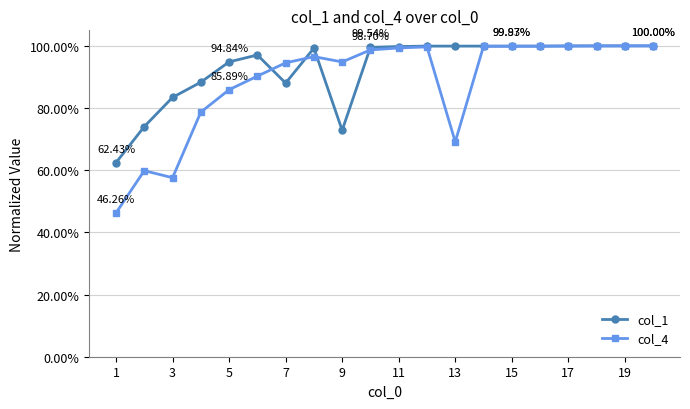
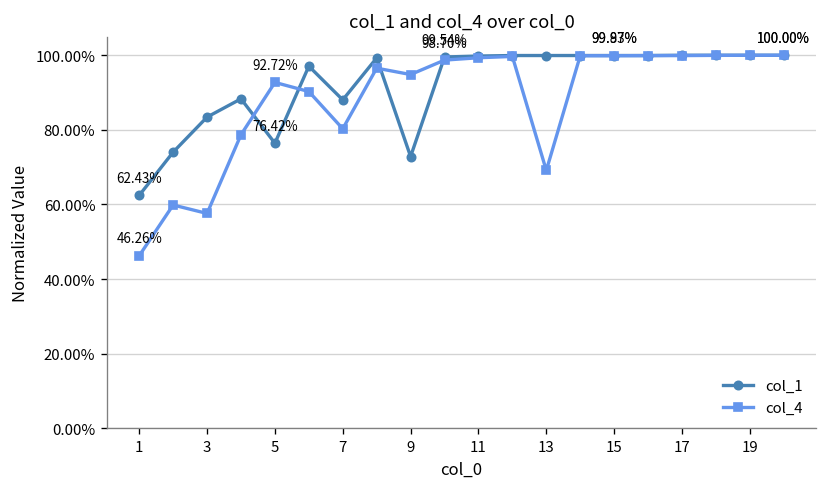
  {
    "col_1": {
      "1": "62.43%",
-     "5": "94.84%"
+     "5": "76.42%"
    },
    "col_4": {
      "1": "46.26%",
-     "5": "85.89%",
-     "7": "95%"
+     "5": "92.72%",
+     "7": "80%"
    }
  }
